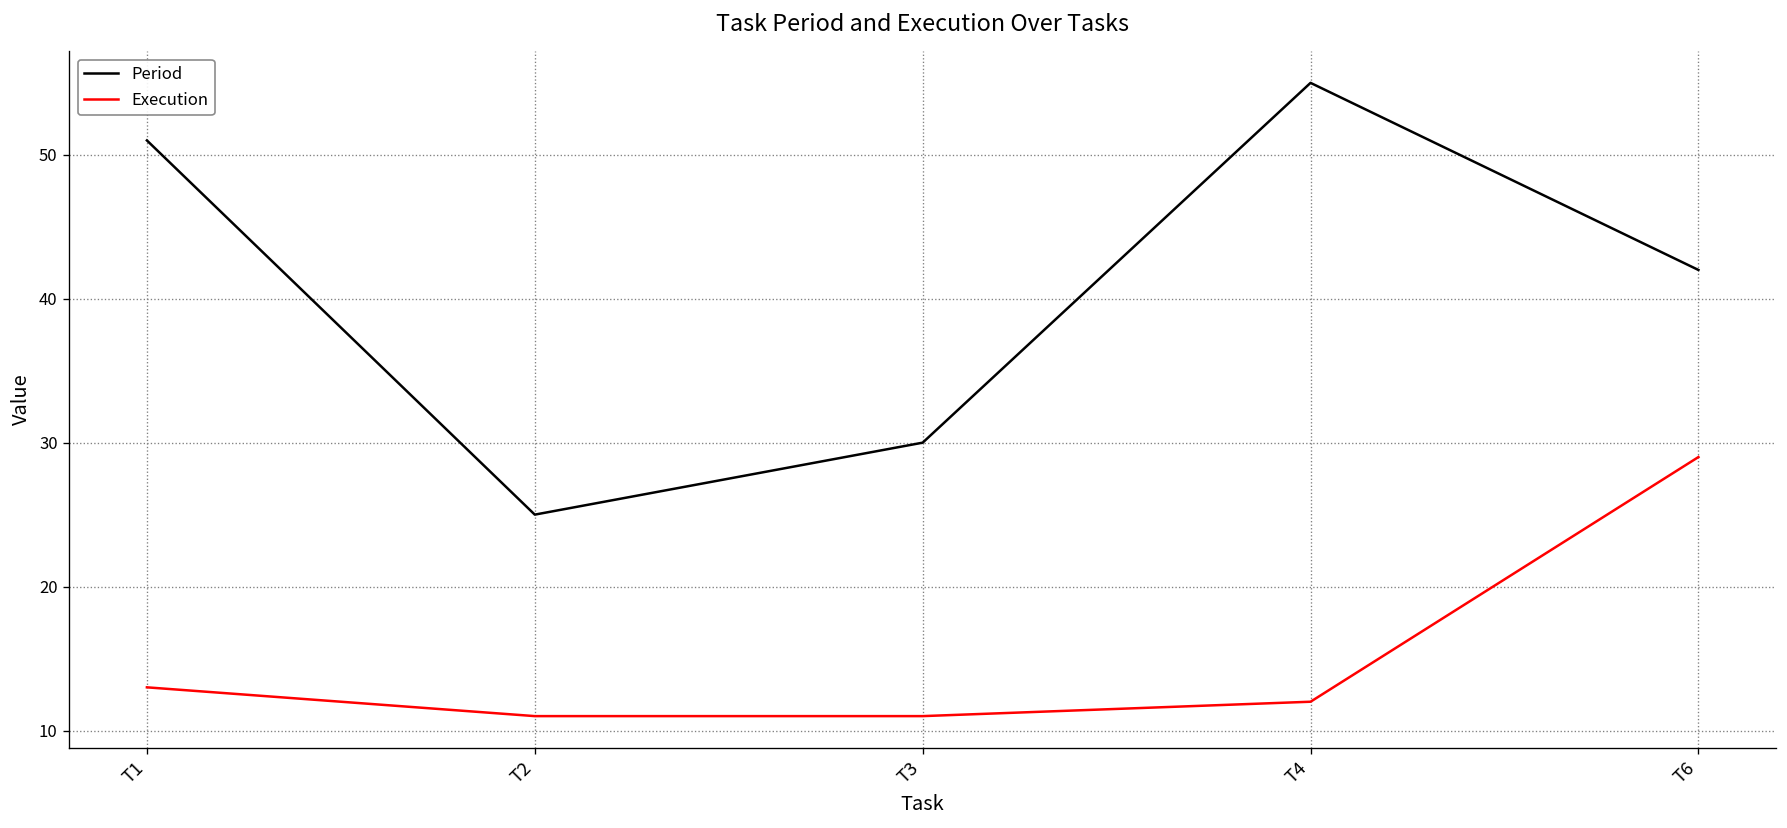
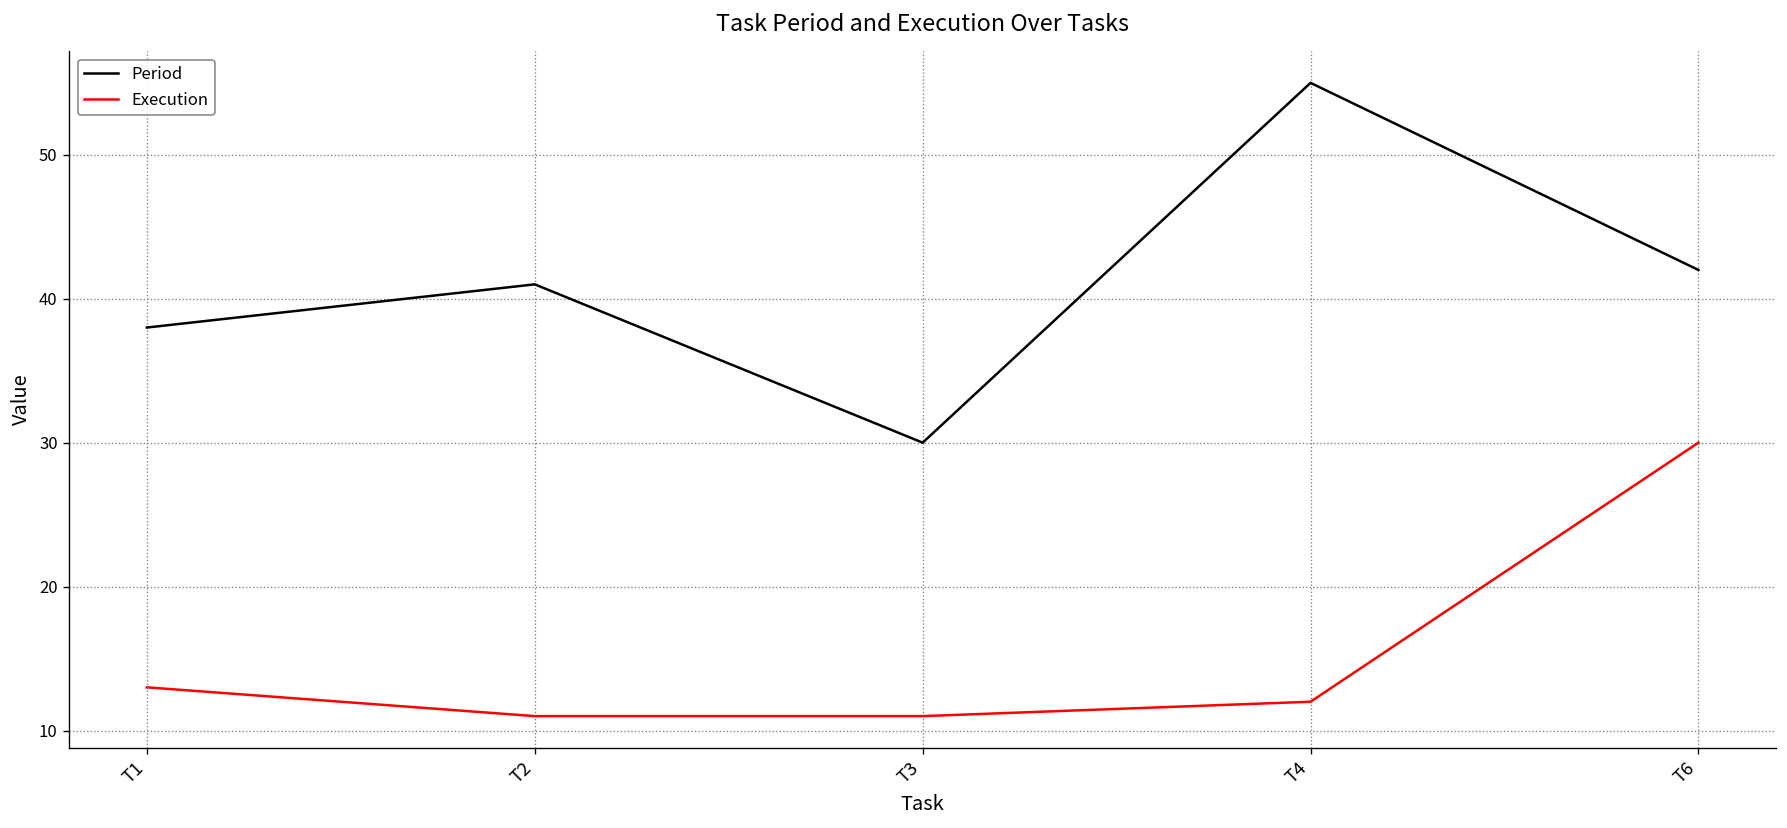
  {
    "Period": {
-     "T1": 51,
-     "T2": 25,
+     "T1": 38,
+     "T2": 41,
      "T3": 30,
      "T4": 55,
      "T6": 42
    },
    "Execution": {
      "T1": 13,
      "T2": 11,
      "T3": 11,
      "T4": 12,
-     "T6": 29
+     "T6": 30
    }
  }
